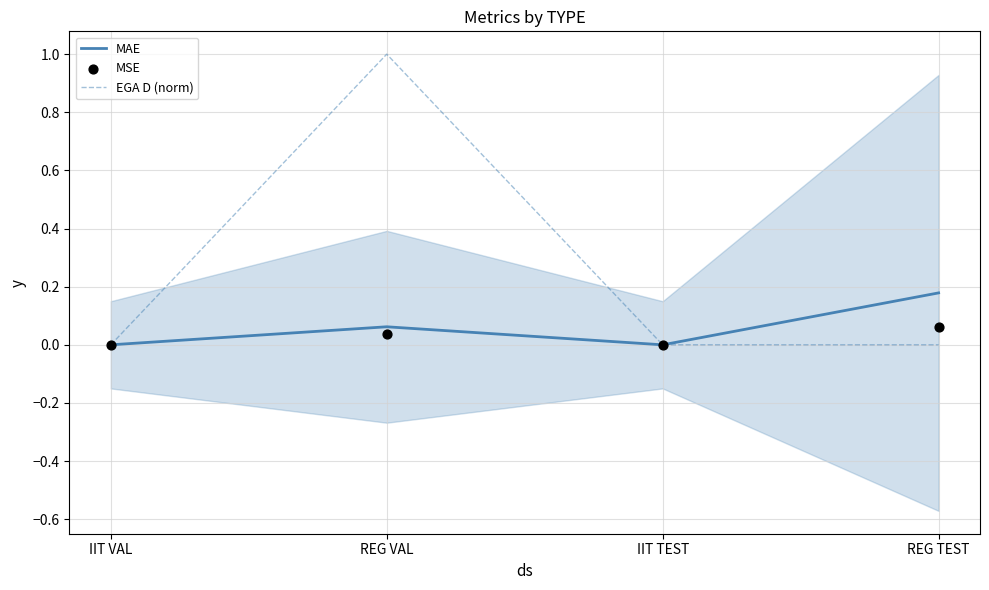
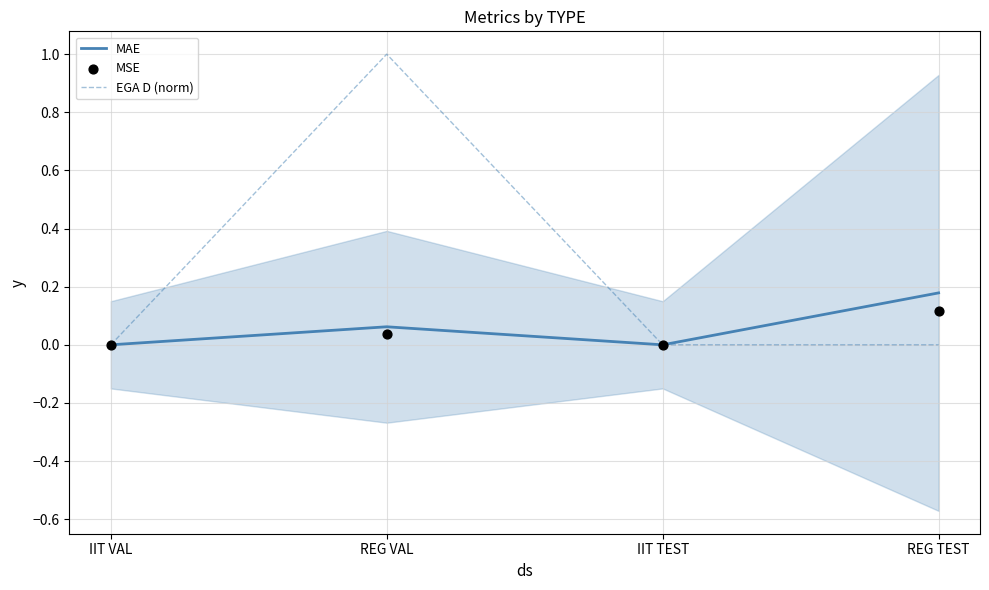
  {
    "MSE": {
-     "REG TEST": 0.06
+     "REG TEST": 0.12
    }
  }
